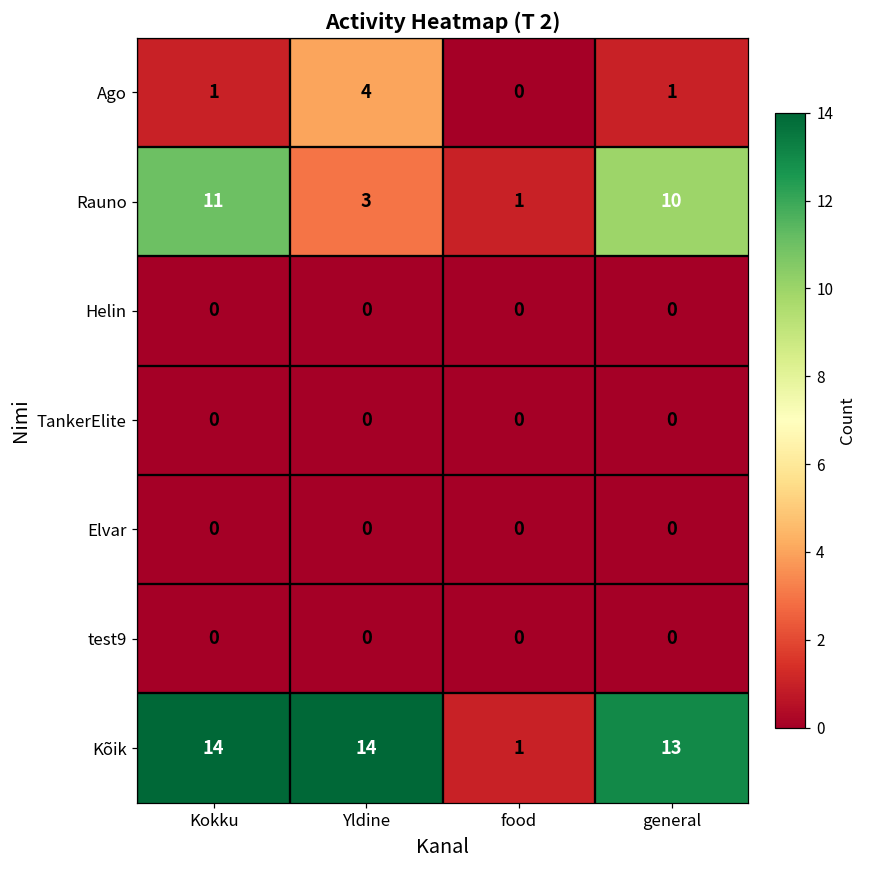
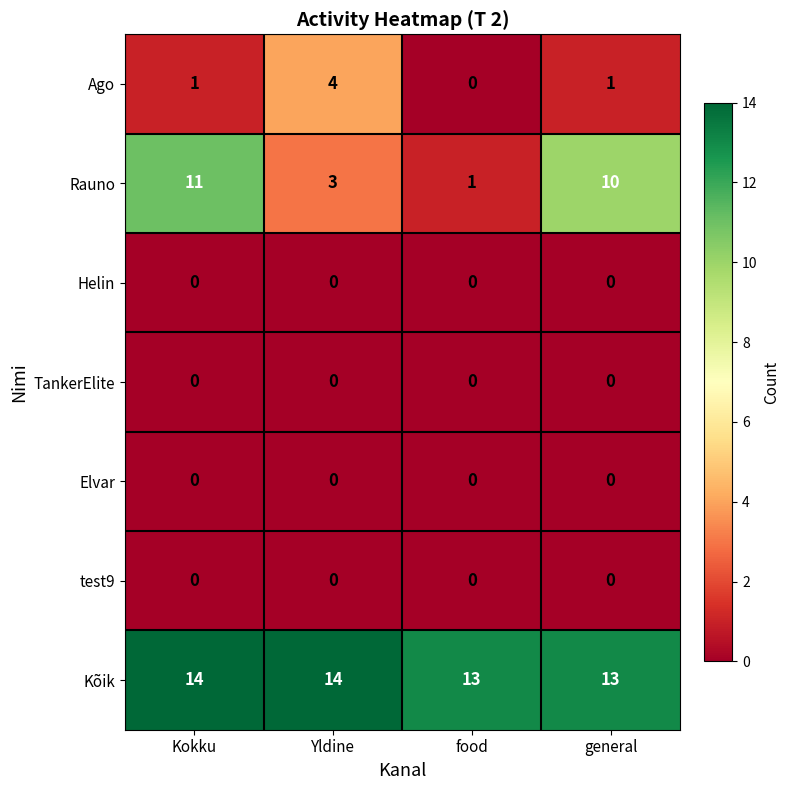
  {
    "Ago": {
      "Kokku": 1,
      "Yldine": 4,
      "food": 0,
      "general": 1
    },
    "Rauno": {
      "Kokku": 11,
      "Yldine": 3,
      "food": 1,
      "general": 10
    },
    "Helin": {
      "Kokku": 0,
      "Yldine": 0,
      "food": 0,
      "general": 0
    },
    "TankerElite": {
      "Kokku": 0,
      "Yldine": 0,
      "food": 0,
      "general": 0
    },
    "Elvar": {
      "Kokku": 0,
      "Yldine": 0,
      "food": 0,
      "general": 0
    },
    "test9": {
      "Kokku": 0,
      "Yldine": 0,
      "food": 0,
      "general": 0
    },
    "Kõik": {
      "Kokku": 14,
      "Yldine": 14,
-     "food": 1,
+     "food": 13,
      "general": 13
    }
  }
